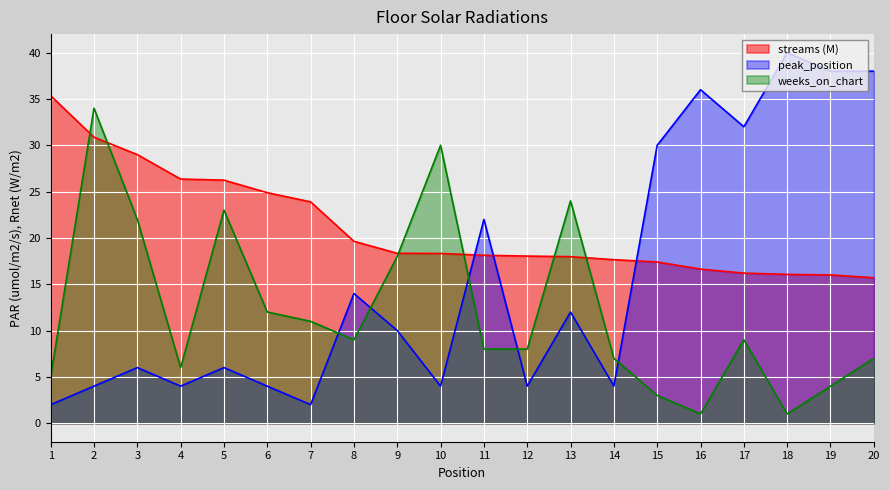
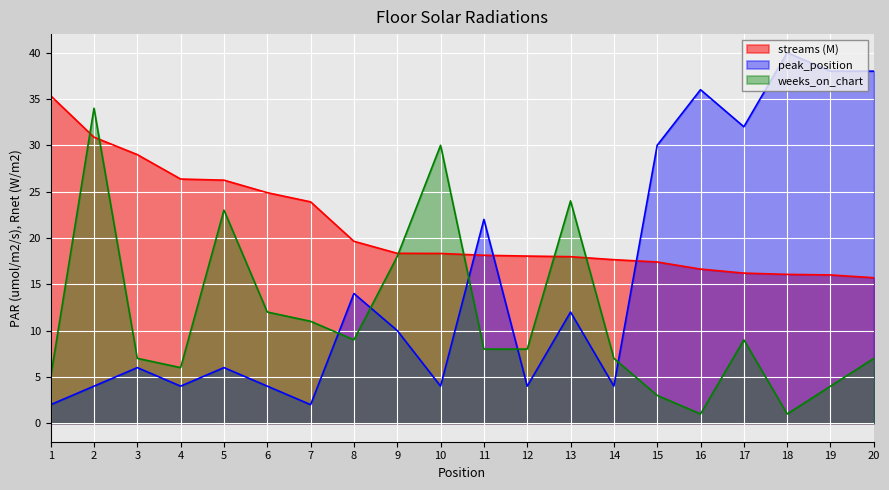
  {
    "streams (M)": {
      "1": 35,
      "2": 31,
      "3": 29,
      "4": 26,
      "5": 26,
      "6": 25,
      "7": 24,
      "8": 20,
      "9": 18,
      "10": 18,
      "11": 18,
      "12": 18,
      "13": 18,
      "14": 18,
      "15": 17,
      "16": 17,
      "17": 16,
      "18": 16,
      "19": 16,
      "20": 16
    },
    "peak_position": {
      "1": 2,
      "2": 4,
      "3": 6,
      "4": 4,
      "5": 6,
      "6": 4,
      "7": 2,
      "8": 14,
      "9": 10,
      "10": 4,
      "11": 22,
      "12": 4,
      "13": 12,
      "14": 4,
      "15": 30,
      "16": 36,
      "17": 32,
      "20": 38
    },
    "weeks_on_chart": {
      "1": 5,
      "2": 34,
-     "3": 22,
+     "3": 7,
      "4": 6,
      "5": 23,
      "6": 12,
      "7": 11,
      "8": 9,
      "9": 18,
      "10": 30,
      "11": 8,
      "12": 8,
      "13": 24,
      "14": 7,
      "15": 3,
      "16": 1,
      "17": 9,
      "18": 1,
      "19": 4,
      "20": 7
    }
  }
